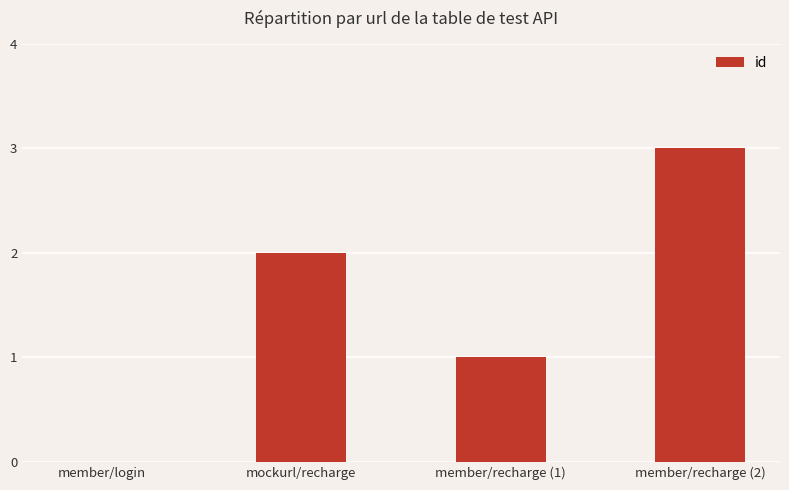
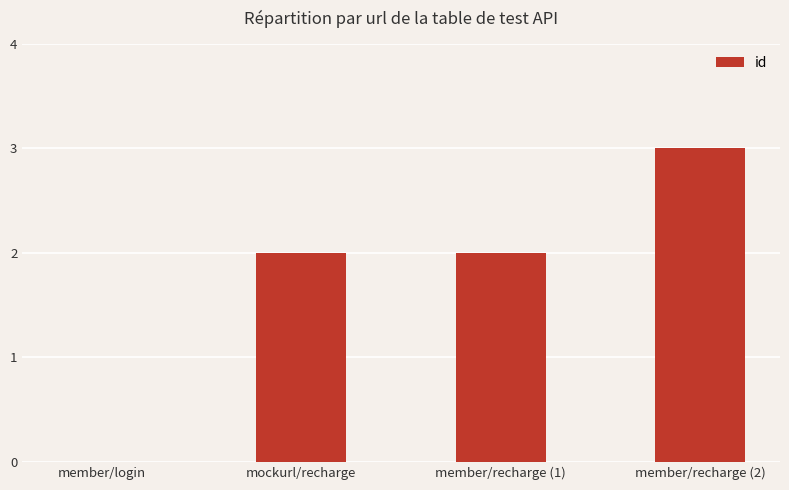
  {
    "member/login": 0,
    "mockurl/recharge": 2,
-   "member/recharge (1)": 1,
+   "member/recharge (1)": 2,
    "member/recharge (2)": 3
  }
